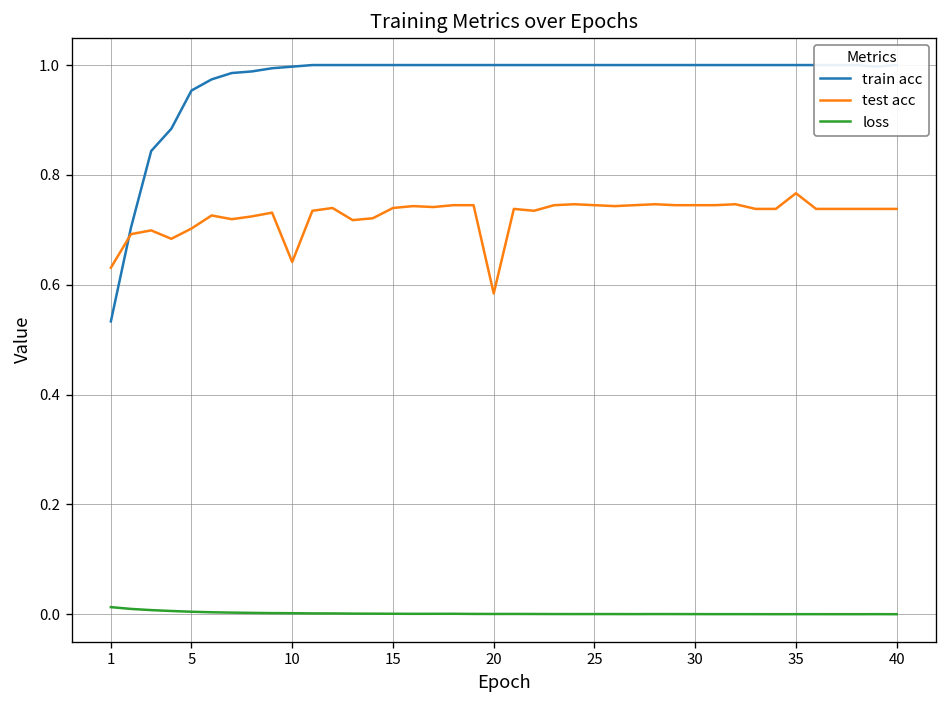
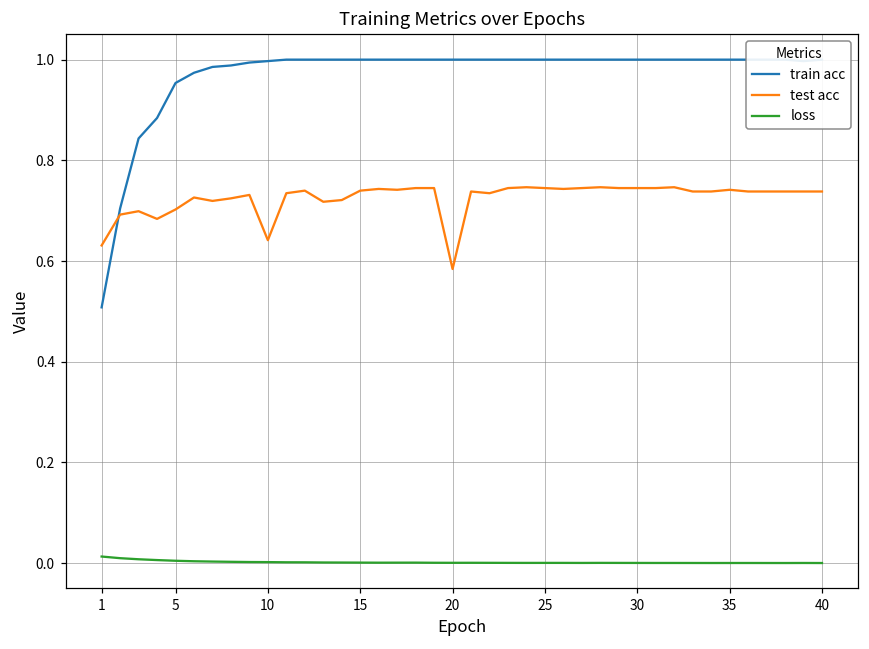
  {
    "train acc": {
-     "1": 0.53,
+     "1": 0.51,
      "5": 0.95,
      "10": 1.00,
      "15": 1.00,
      "20": 1.00,
      "25": 1.00,
      "30": 1.00,
      "35": 1.00
    },
    "test acc": {
      "1": 0.63,
      "5": 0.70,
      "10": 0.64,
      "15": 0.74,
      "20": 0.58,
      "25": 0.74,
      "30": 0.74,
-     "35": 0.77,
+     "35": 0.74,
      "40": 0.74
    },
    "loss": {
      "1": 0.01,
      "5": 0.00,
      "10": 0.00,
      "15": 0.00,
      "20": 0.00,
      "25": 0.00,
      "30": 0.00,
      "35": 0.00,
      "40": 0.00
    }
  }
